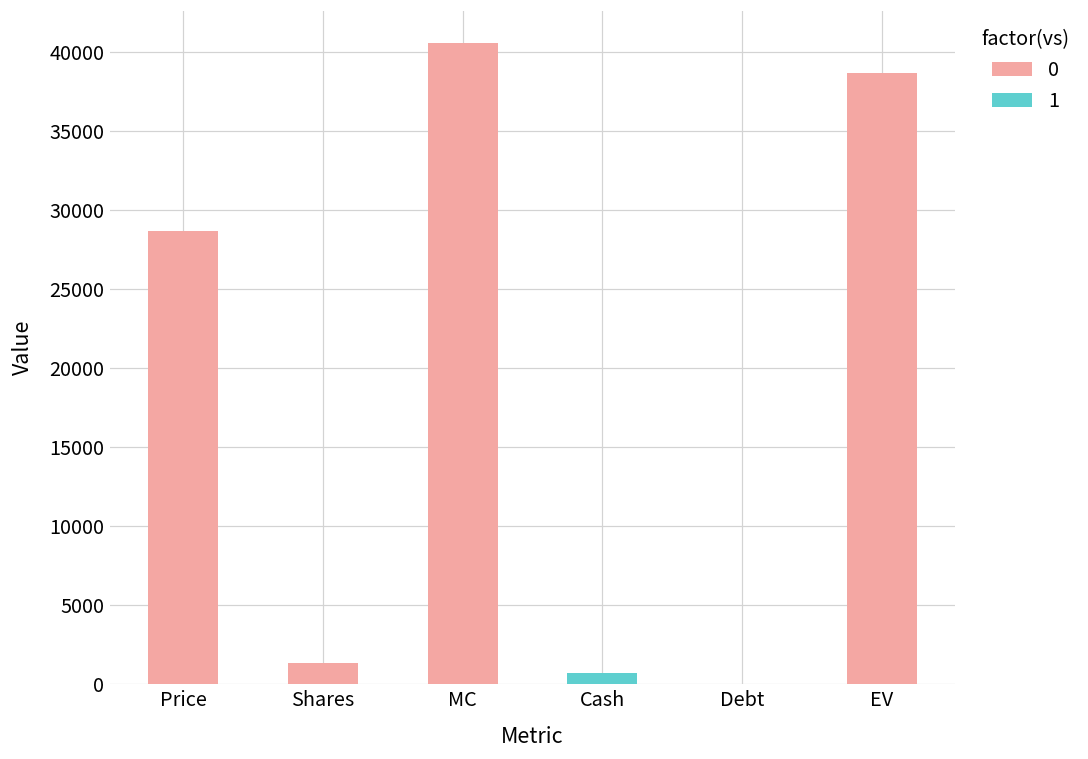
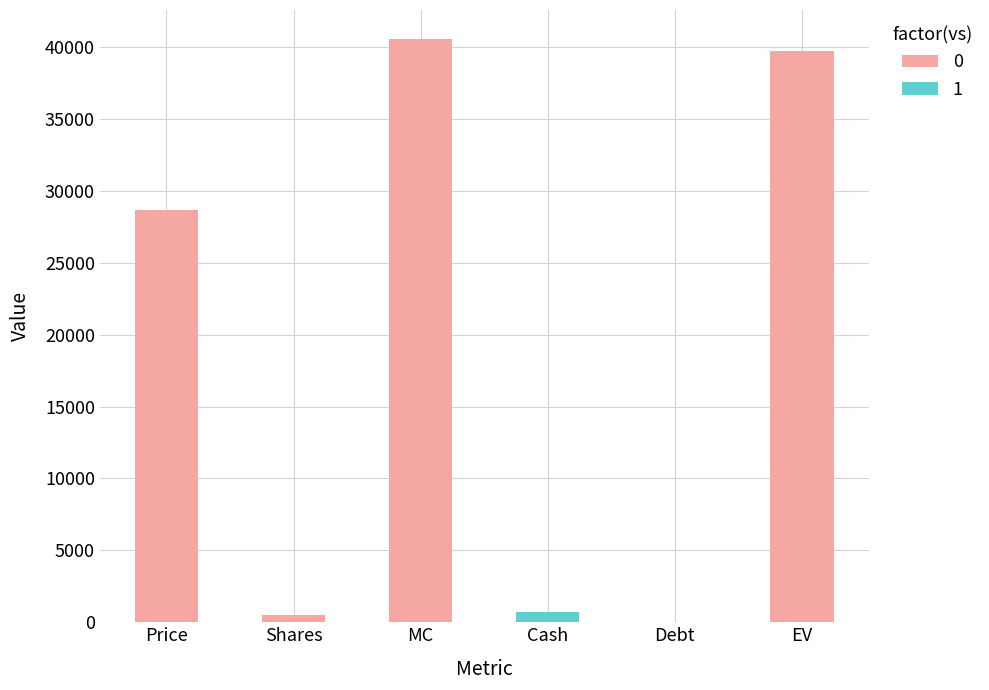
  {
    "Price": 28700,
-   "Shares": 1300,
+   "Shares": 500,
    "MC": 40600,
    "Cash": 700,
    "Debt": 0,
-   "EV": 38600
+   "EV": 39700
  }
